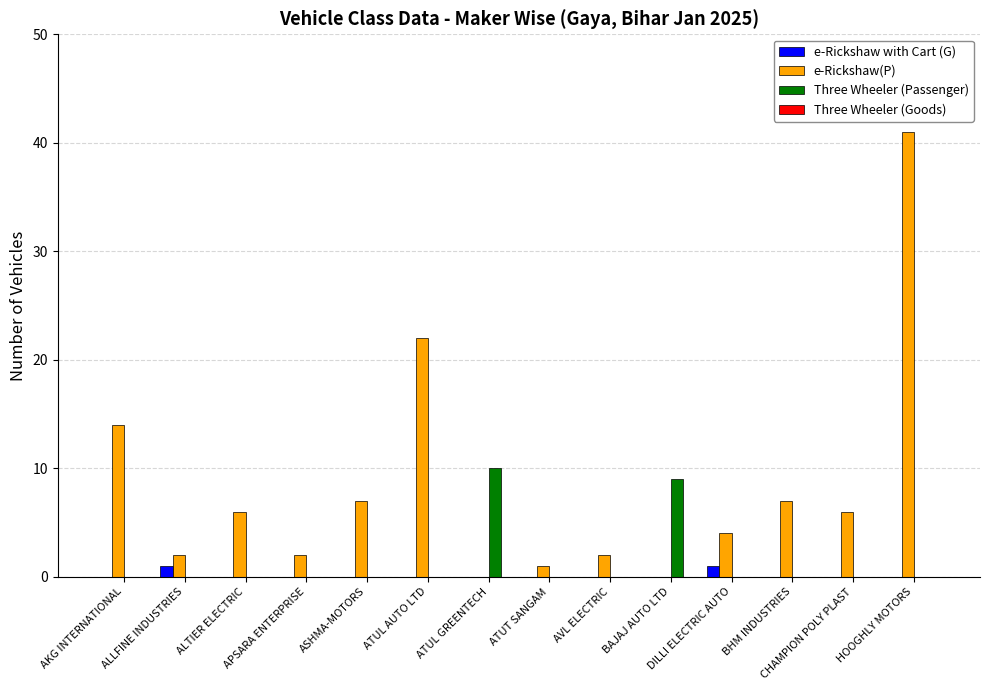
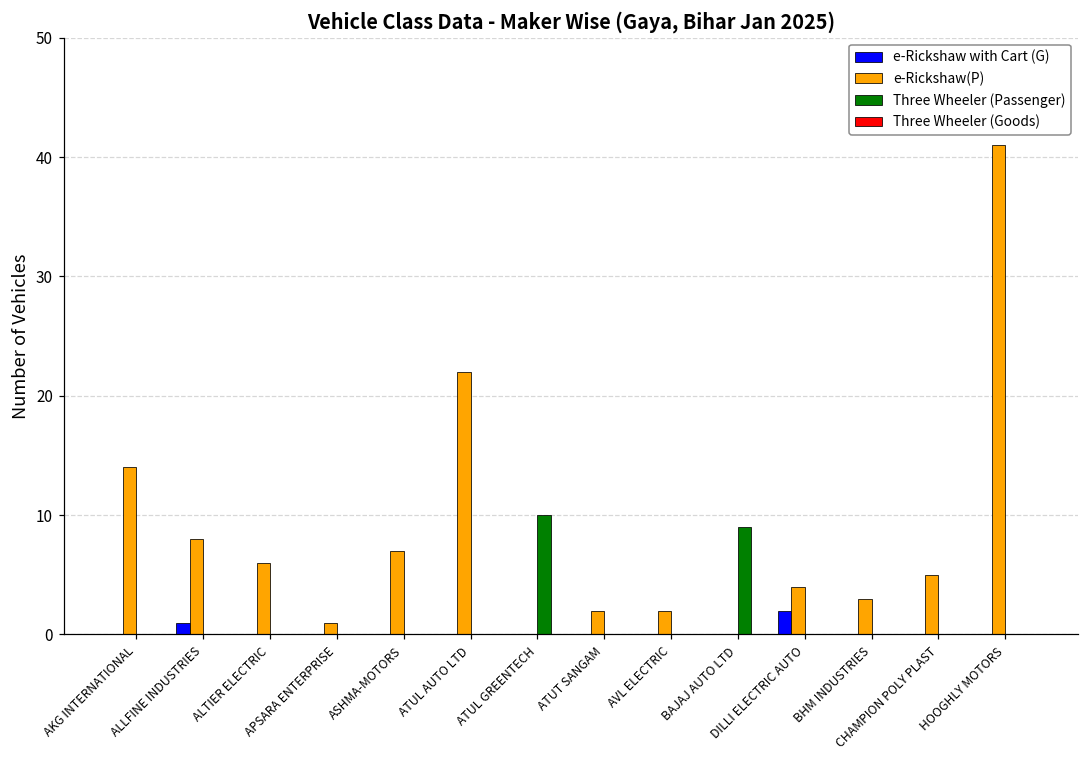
  {
    "e-Rickshaw with Cart (G)": {
      "AKG INTERNATIONAL": 0,
      "ALLFINE INDUSTRIES": 1,
      "ALTIER ELECTRIC": 0,
      "APSARA ENTERPRISE": 0,
      "ASHMA-MOTORS": 0,
      "ATUL AUTO LTD": 0,
      "ATUL GREENTECH": 0,
      "ATUT SANGAM": 0,
      "AVL ELECTRIC": 0,
      "BAJAJ AUTO LTD": 0,
-     "DILLI ELECTRIC AUTO": 1,
+     "DILLI ELECTRIC AUTO": 2,
      "BHM INDUSTRIES": 0,
      "CHAMPION POLY PLAST": 0,
      "HOOGHLY MOTORS": 0
    },
    "e-Rickshaw(P)": {
      "AKG INTERNATIONAL": 14,
-     "ALLFINE INDUSTRIES": 2,
+     "ALLFINE INDUSTRIES": 8,
      "ALTIER ELECTRIC": 6,
-     "APSARA ENTERPRISE": 2,
+     "APSARA ENTERPRISE": 1,
      "ASHMA-MOTORS": 7,
      "ATUL AUTO LTD": 22,
      "ATUL GREENTECH": 0,
-     "ATUT SANGAM": 1,
+     "ATUT SANGAM": 2,
      "AVL ELECTRIC": 2,
      "BAJAJ AUTO LTD": 0,
      "DILLI ELECTRIC AUTO": 4,
-     "BHM INDUSTRIES": 7,
-     "CHAMPION POLY PLAST": 6,
+     "BHM INDUSTRIES": 3,
+     "CHAMPION POLY PLAST": 5,
      "HOOGHLY MOTORS": 41
    },
    "Three Wheeler (Passenger)": {
      "AKG INTERNATIONAL": 0,
      "ALLFINE INDUSTRIES": 0,
      "ALTIER ELECTRIC": 0,
      "APSARA ENTERPRISE": 0,
      "ASHMA-MOTORS": 0,
      "ATUL AUTO LTD": 0,
      "ATUL GREENTECH": 10,
      "ATUT SANGAM": 0,
      "AVL ELECTRIC": 0,
      "BAJAJ AUTO LTD": 9,
      "DILLI ELECTRIC AUTO": 0,
      "BHM INDUSTRIES": 0,
      "CHAMPION POLY PLAST": 0,
      "HOOGHLY MOTORS": 0
    },
    "Three Wheeler (Goods)": {
      "AKG INTERNATIONAL": 0,
      "ALLFINE INDUSTRIES": 0,
      "ALTIER ELECTRIC": 0,
      "APSARA ENTERPRISE": 0,
      "ASHMA-MOTORS": 0,
      "ATUL AUTO LTD": 0,
      "ATUL GREENTECH": 0,
      "ATUT SANGAM": 0,
      "AVL ELECTRIC": 0,
      "BAJAJ AUTO LTD": 0,
      "DILLI ELECTRIC AUTO": 0,
      "BHM INDUSTRIES": 0,
      "CHAMPION POLY PLAST": 0,
      "HOOGHLY MOTORS": 0
    }
  }
